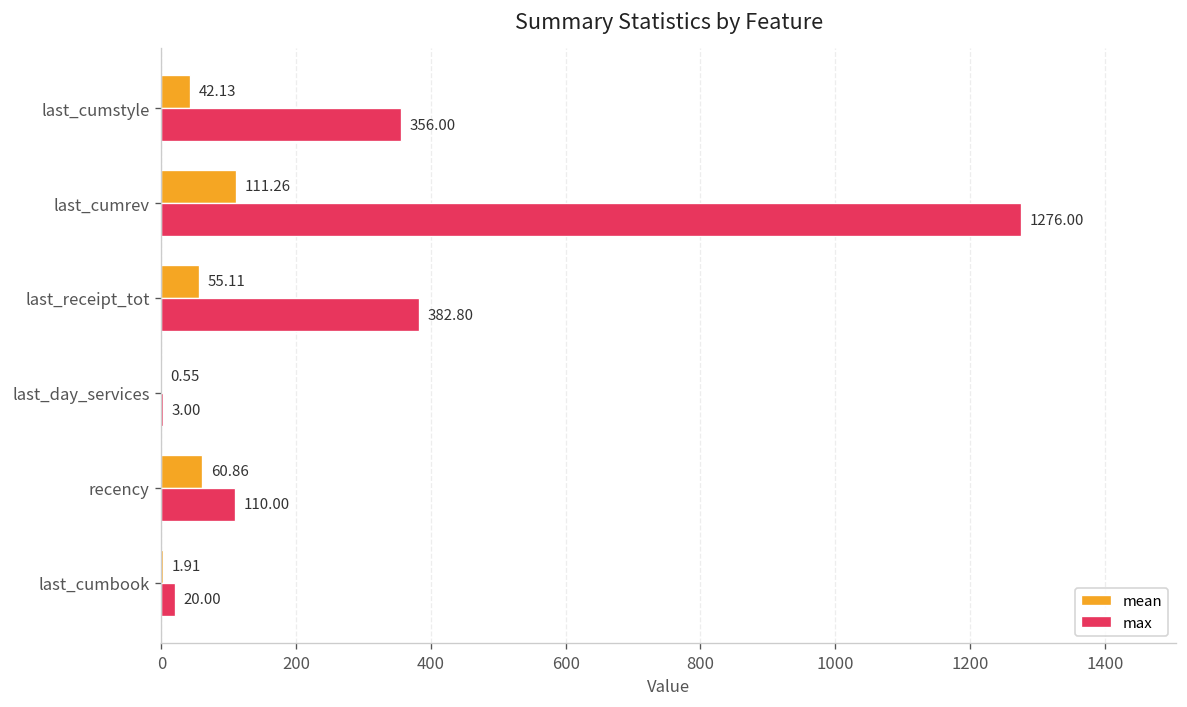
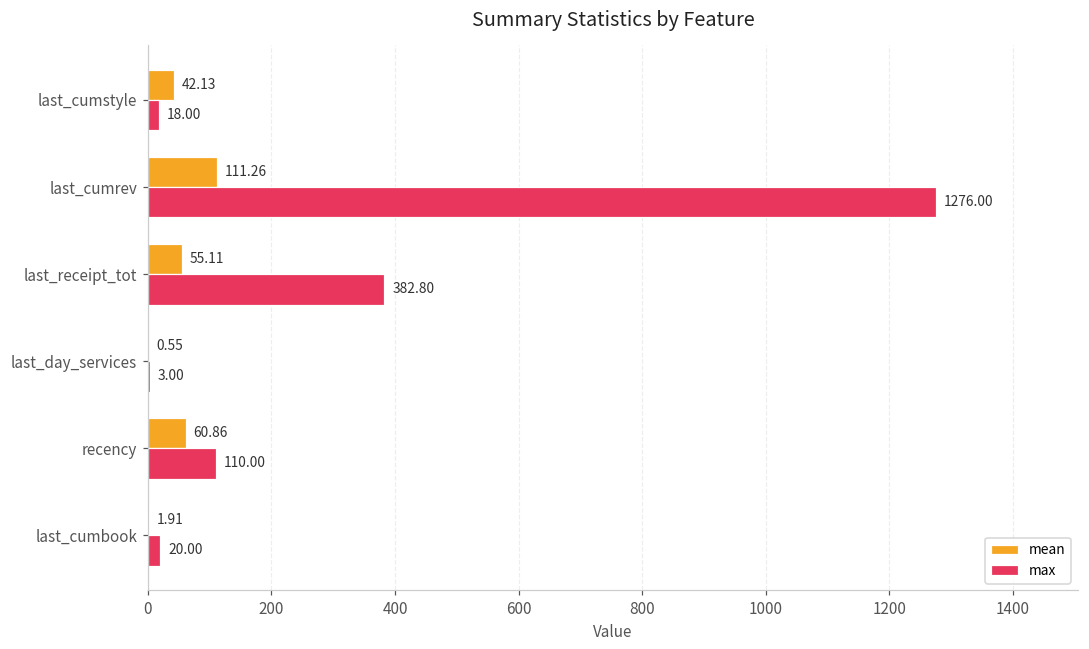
  {
    "mean": {
      "last_cumstyle": 42.13,
      "last_cumrev": 111.26,
      "last_receipt_tot": 55.11,
      "last_day_services": 0.55,
      "recency": 60.86,
      "last_cumbook": 1.91
    },
    "max": {
-     "last_cumstyle": 356.00,
+     "last_cumstyle": 18.00,
      "last_cumrev": 1276.00,
      "last_receipt_tot": 382.80,
      "last_day_services": 3.00,
      "recency": 110.00,
      "last_cumbook": 20.00
    }
  }
